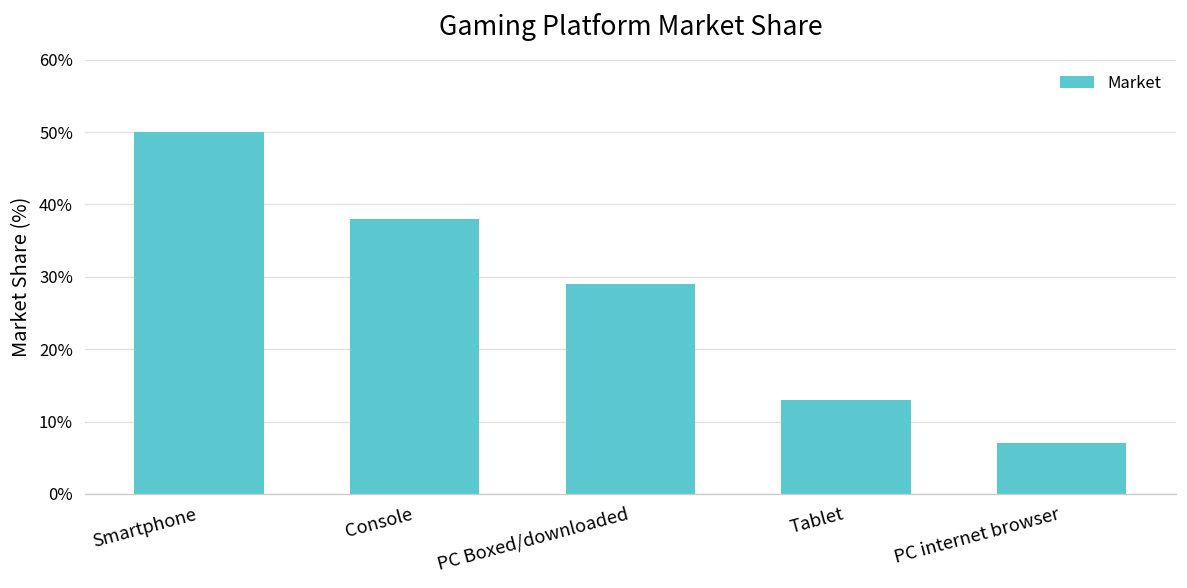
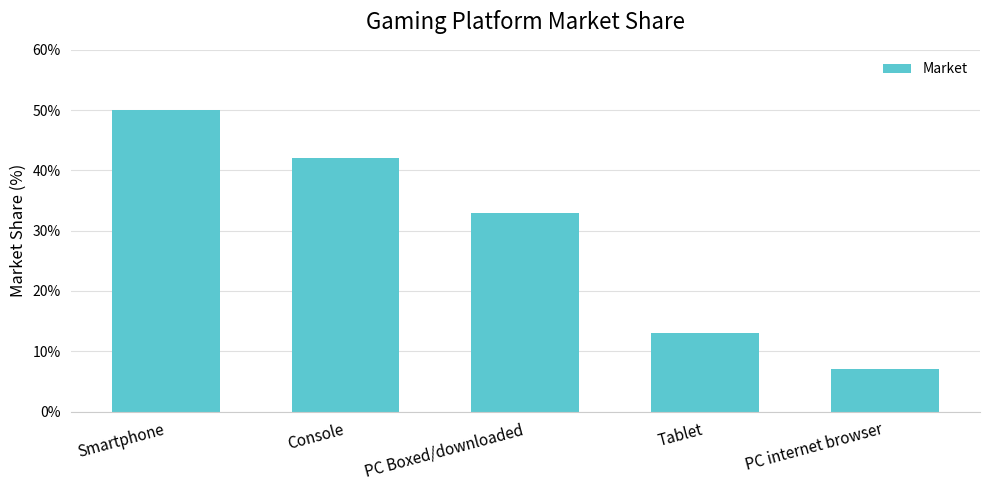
  {
    "Smartphone": "50%",
-   "Console": "38%",
-   "PC Boxed/downloaded": "29%",
+   "Console": "42%",
+   "PC Boxed/downloaded": "33%",
    "Tablet": "13%",
    "PC internet browser": "7%"
  }
